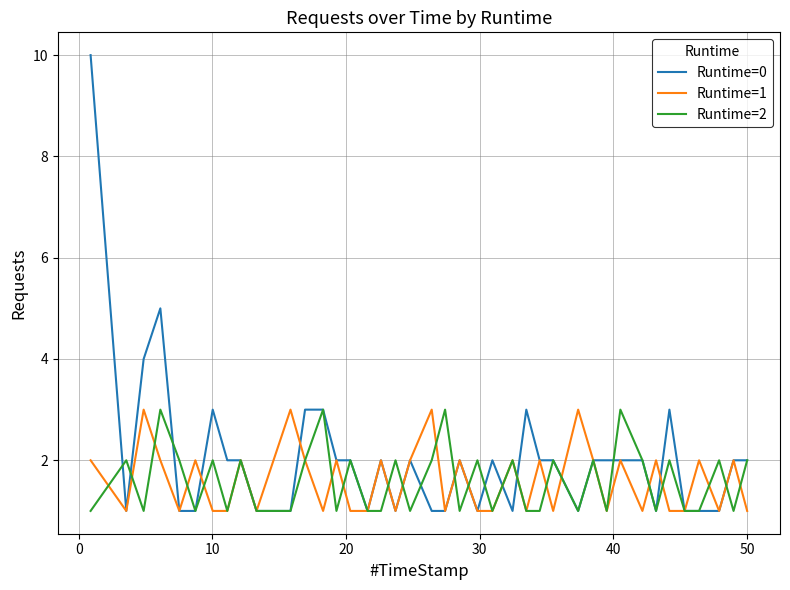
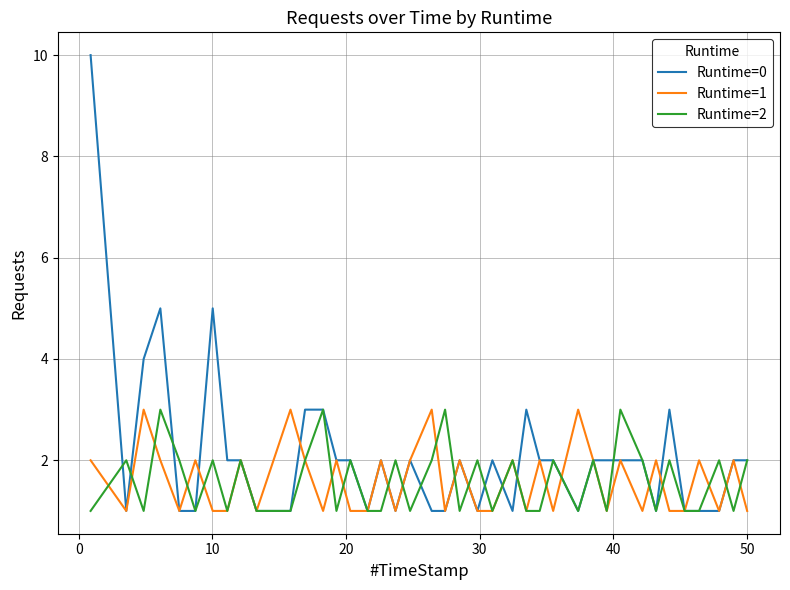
  {
    "Runtime=0": {
-     "10": 3
+     "10": 5
    },
    "Runtime=1": {
      "10": 1
    },
    "Runtime=2": {
      "10": 2
    }
  }
